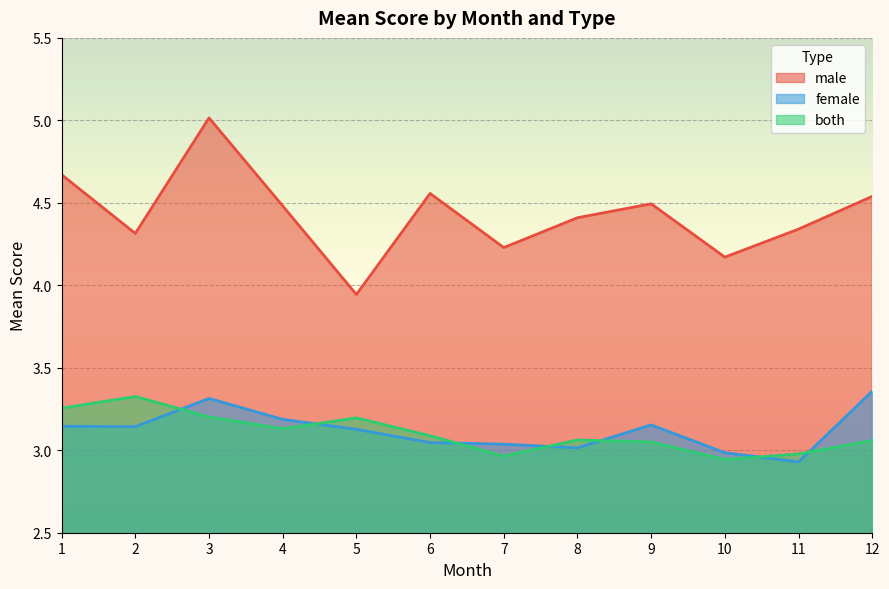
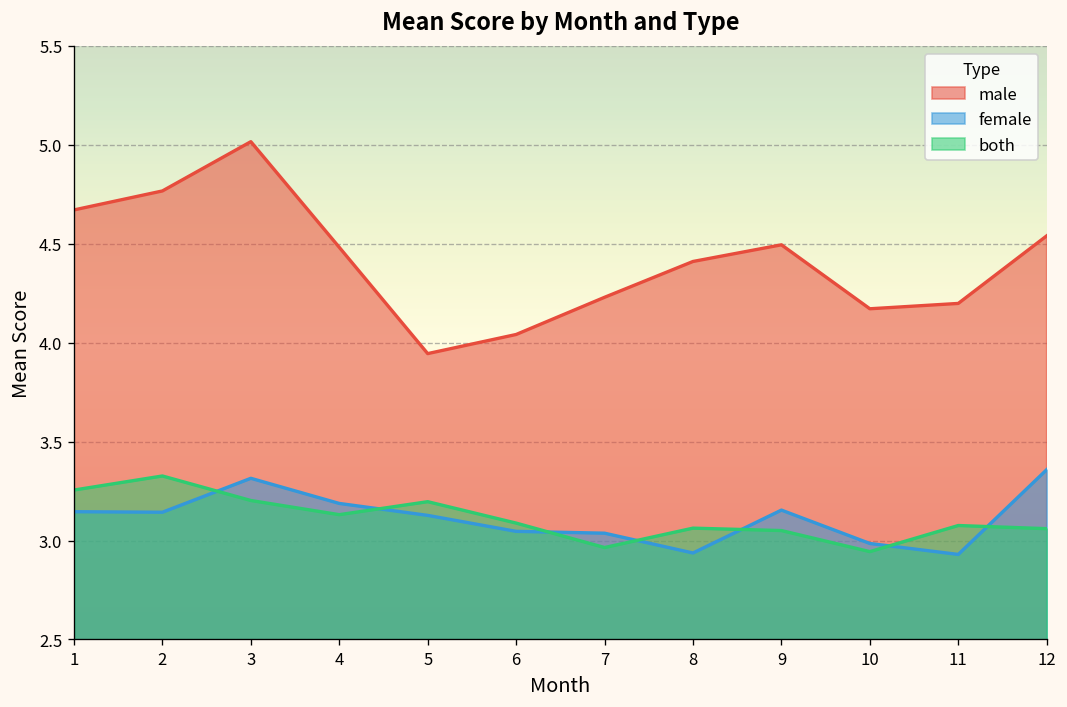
  {
    "male": {
      "1": 4.67,
-     "2": 4.31,
+     "2": 4.77,
      "3": 5.01,
      "4": 4.48,
      "5": 3.94,
-     "6": 4.56,
+     "6": 4.04,
      "7": 4.23,
      "8": 4.41,
      "9": 4.49,
      "10": 4.17,
-     "11": 4.34,
+     "11": 4.20,
      "12": 4.54
    },
    "female": {
      "1": 3.15,
      "2": 3.14,
      "3": 3.31,
      "4": 3.19,
      "5": 3.13,
      "6": 3.05,
      "7": 3.04,
-     "8": 3.01,
+     "8": 2.94,
      "9": 3.15,
      "10": 2.98,
      "11": 2.93,
      "12": 3.36
    },
    "both": {
      "1": 3.25,
      "2": 3.33,
      "3": 3.20,
      "4": 3.13,
      "5": 3.20,
      "6": 3.09,
      "7": 2.96,
      "8": 3.06,
      "9": 3.05,
      "10": 2.94,
-     "11": 2.98,
+     "11": 3.08,
      "12": 3.06
    }
  }
